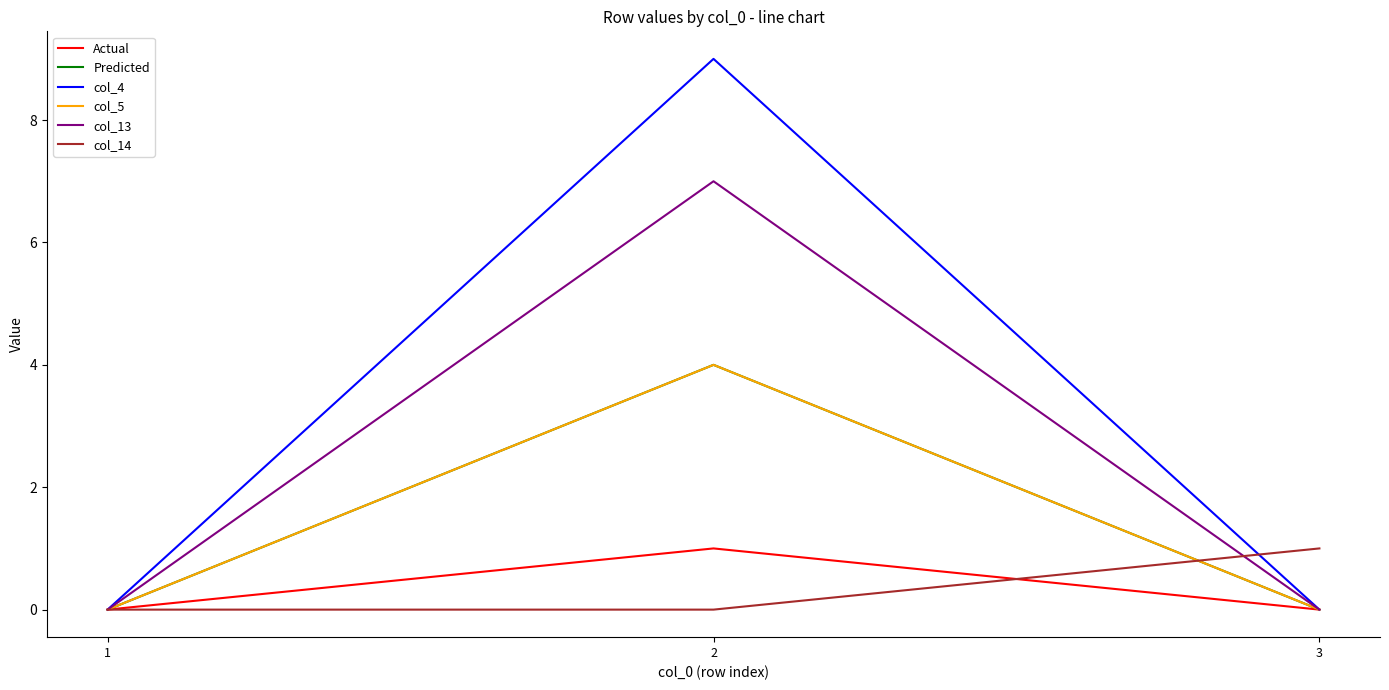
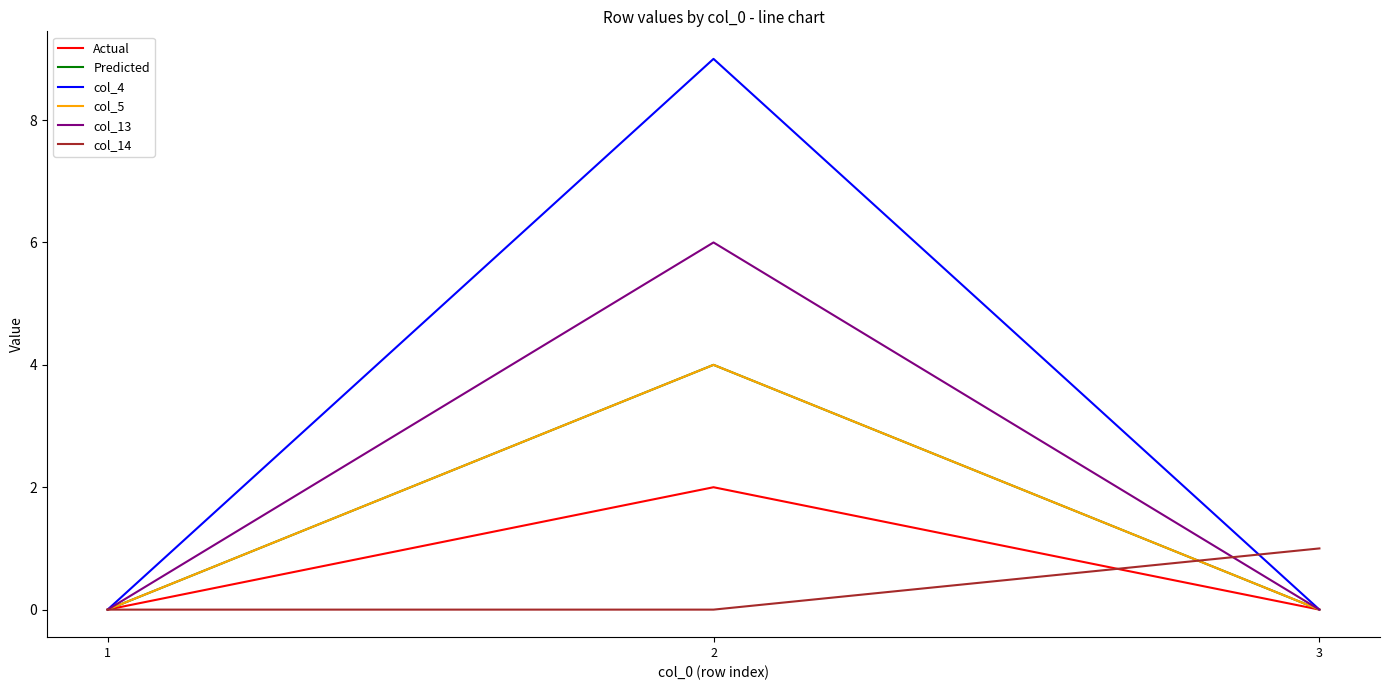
  {
    "Actual": {
-     "2": 1
+     "2": 2
    },
    "col_5": {
      "2": 4
    },
    "col_4": {
      "2": 9
    },
    "col_13": {
-     "2": 7
+     "2": 6
    },
    "col_14": {
      "2": 0,
      "3": 1
    }
  }
